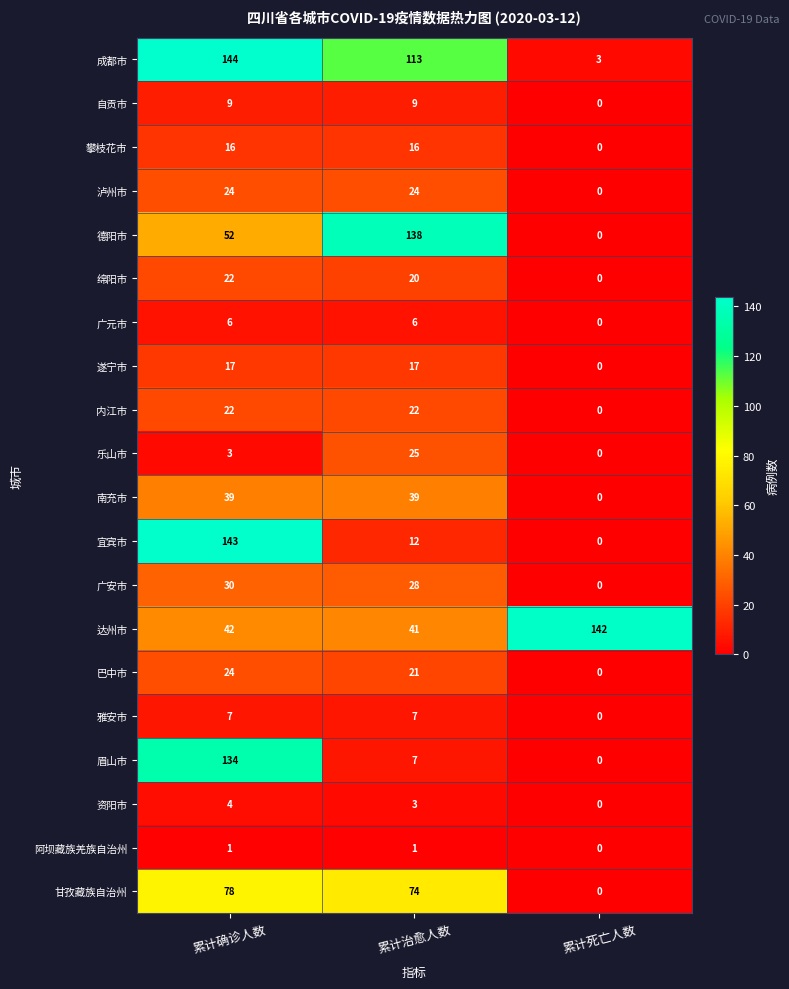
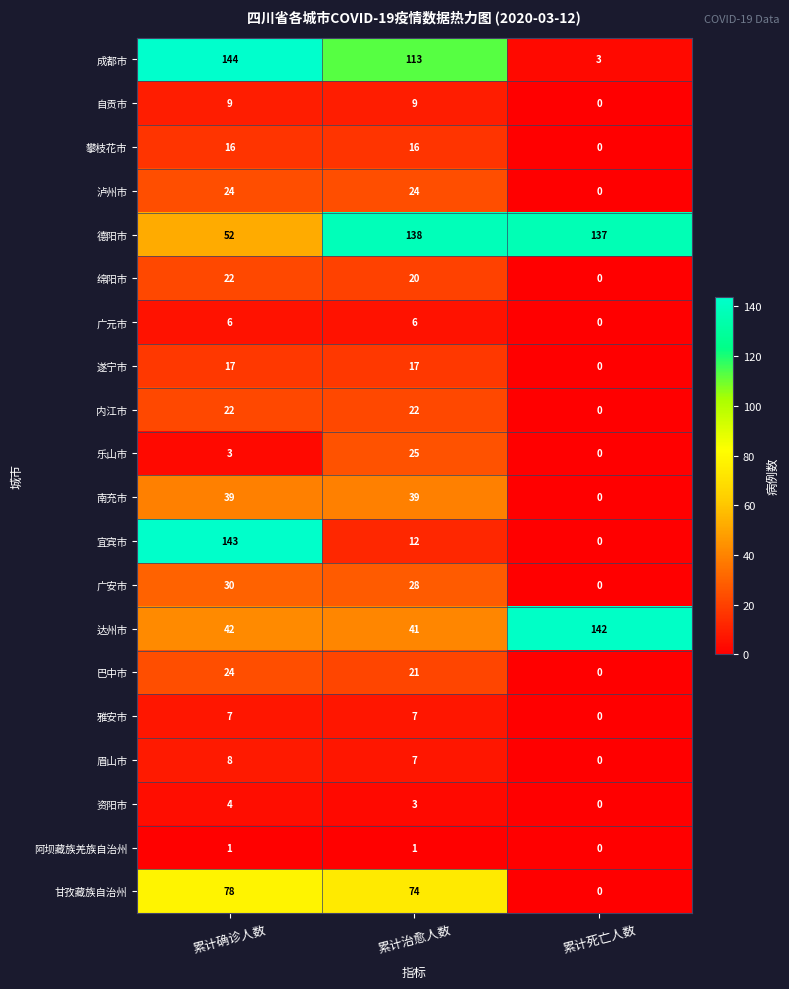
  {
    "成都市": {
      "累计确诊人数": 144,
      "累计治愈人数": 113,
      "累计死亡人数": 3
    },
    "自贡市": {
      "累计确诊人数": 9,
      "累计治愈人数": 9,
      "累计死亡人数": 0
    },
    "攀枝花市": {
      "累计确诊人数": 16,
      "累计治愈人数": 16,
      "累计死亡人数": 0
    },
    "泸州市": {
      "累计确诊人数": 24,
      "累计治愈人数": 24,
      "累计死亡人数": 0
    },
    "德阳市": {
      "累计确诊人数": 52,
      "累计治愈人数": 138,
-     "累计死亡人数": 0
+     "累计死亡人数": 137
    },
    "绵阳市": {
      "累计确诊人数": 22,
      "累计治愈人数": 20,
      "累计死亡人数": 0
    },
    "广元市": {
      "累计确诊人数": 6,
      "累计治愈人数": 6,
      "累计死亡人数": 0
    },
    "遂宁市": {
      "累计确诊人数": 17,
      "累计治愈人数": 17,
      "累计死亡人数": 0
    },
    "内江市": {
      "累计确诊人数": 22,
      "累计治愈人数": 22,
      "累计死亡人数": 0
    },
    "乐山市": {
      "累计确诊人数": 3,
      "累计治愈人数": 25,
      "累计死亡人数": 0
    },
    "南充市": {
      "累计确诊人数": 39,
      "累计治愈人数": 39,
      "累计死亡人数": 0
    },
    "宜宾市": {
      "累计确诊人数": 143,
      "累计治愈人数": 12,
      "累计死亡人数": 0
    },
    "广安市": {
      "累计确诊人数": 30,
      "累计治愈人数": 28,
      "累计死亡人数": 0
    },
    "达州市": {
      "累计确诊人数": 42,
      "累计治愈人数": 41,
      "累计死亡人数": 142
    },
    "巴中市": {
      "累计确诊人数": 24,
      "累计治愈人数": 21,
      "累计死亡人数": 0
    },
    "雅安市": {
      "累计确诊人数": 7,
      "累计治愈人数": 7,
      "累计死亡人数": 0
    },
    "眉山市": {
-     "累计确诊人数": 134,
+     "累计确诊人数": 8,
      "累计治愈人数": 7,
      "累计死亡人数": 0
    },
    "资阳市": {
      "累计确诊人数": 4,
      "累计治愈人数": 3,
      "累计死亡人数": 0
    },
    "阿坝藏族羌族自治州": {
      "累计确诊人数": 1,
      "累计治愈人数": 1,
      "累计死亡人数": 0
    },
    "甘孜藏族自治州": {
      "累计确诊人数": 78,
      "累计治愈人数": 74,
      "累计死亡人数": 0
    }
  }
